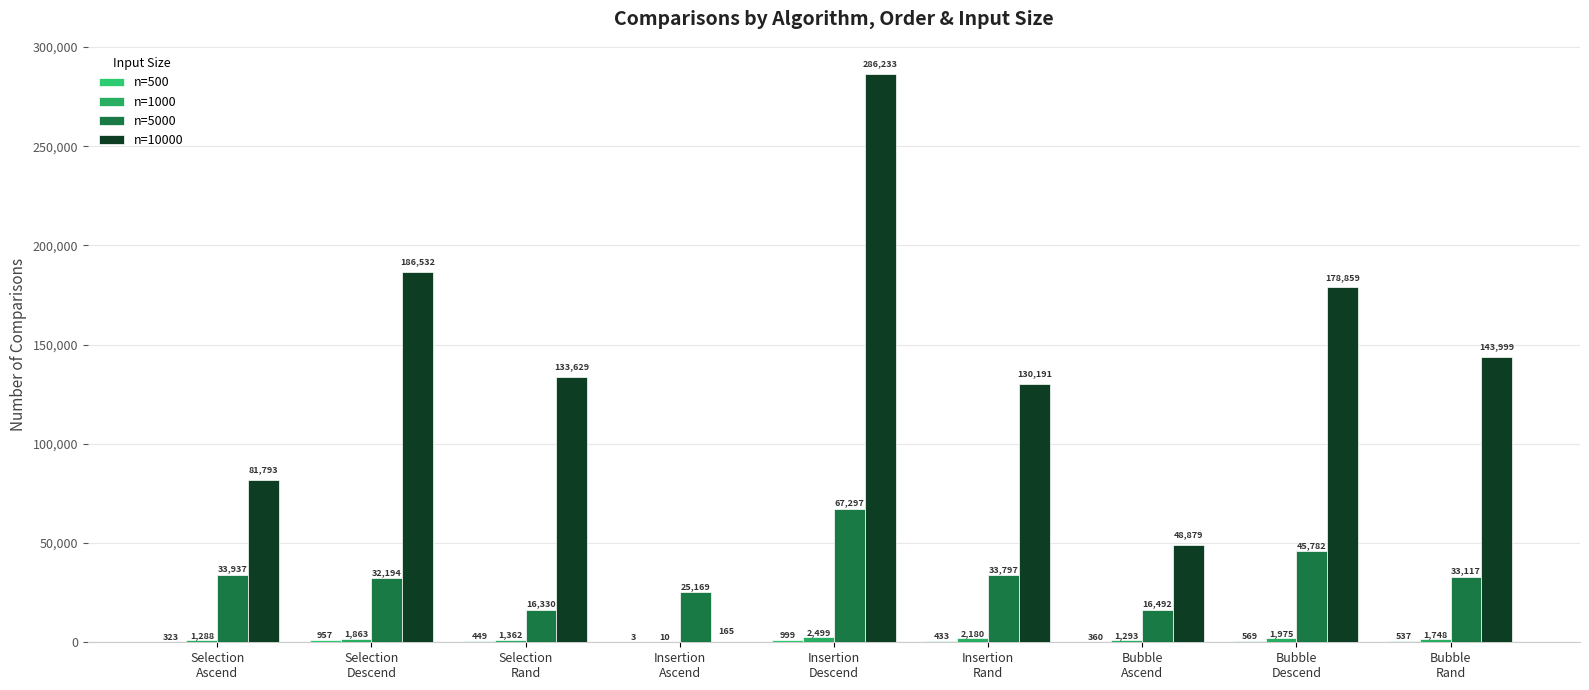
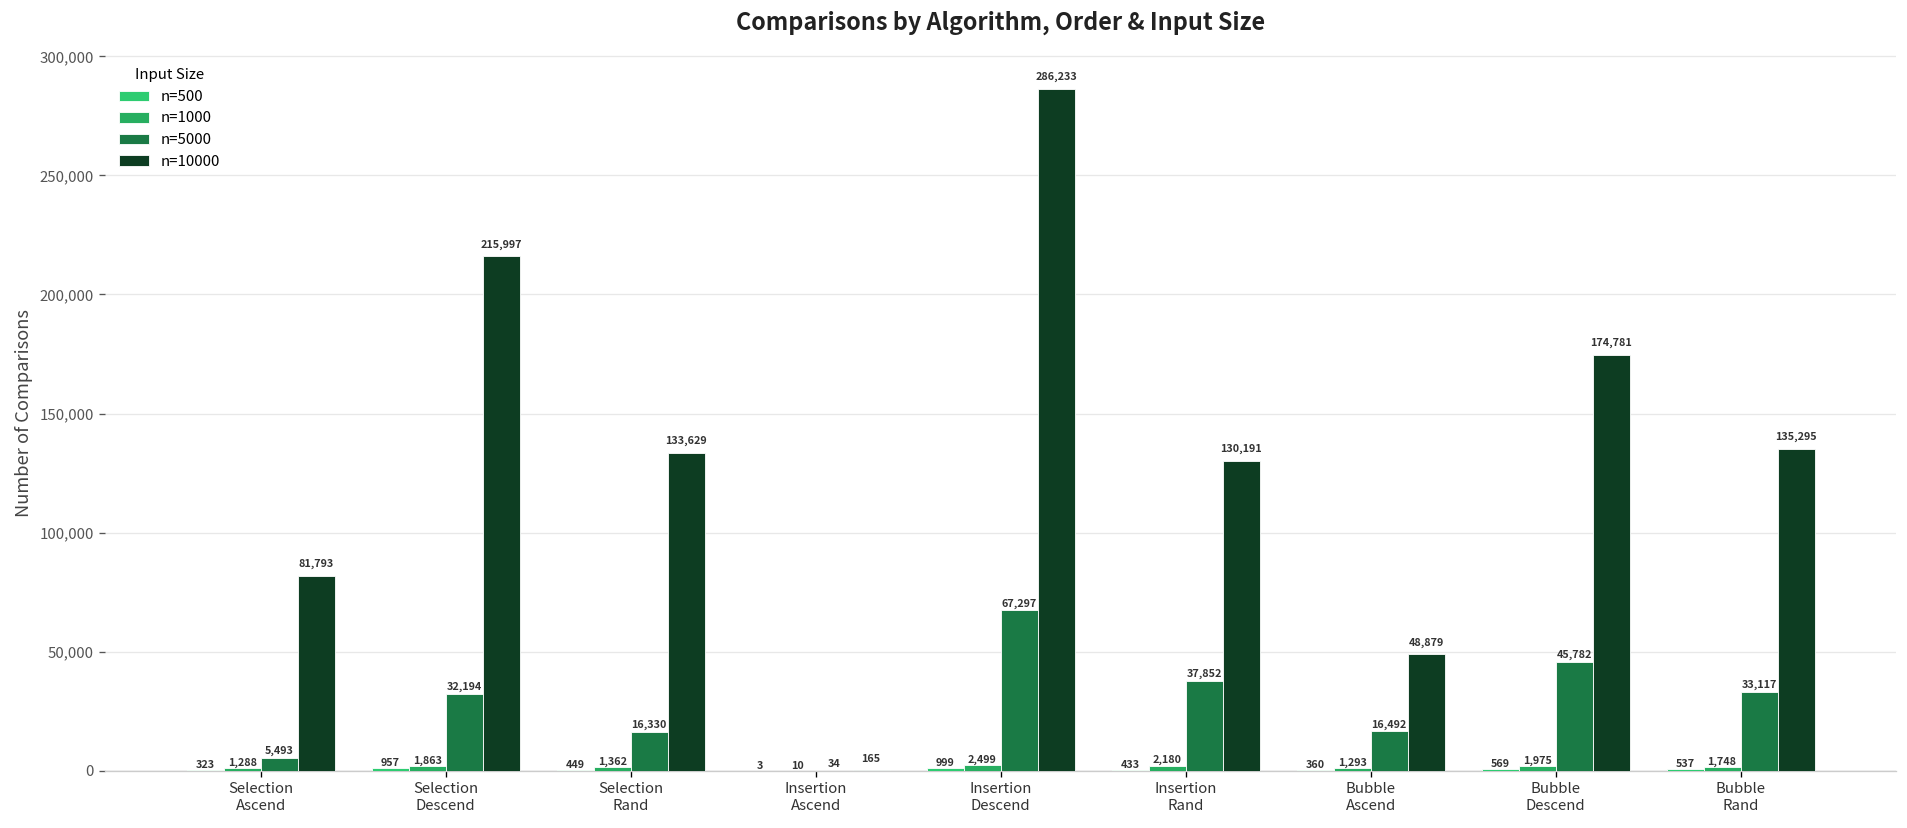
  {
    "n=5000": {
-     "Selection Ascend": "33,937",
+     "Selection Ascend": "5,493",
      "Selection Descend": "32,194",
      "Selection Rand": "16,330",
-     "Insertion Ascend": "25,169",
+     "Insertion Ascend": "34",
      "Insertion Descend": "67,297",
-     "Insertion Rand": "33,797",
+     "Insertion Rand": "37,852",
      "Bubble Ascend": "16,492",
      "Bubble Descend": "45,782",
      "Bubble Rand": "33,117"
    },
    "n=10000": {
      "Selection Ascend": "81,793",
-     "Selection Descend": "186,532",
+     "Selection Descend": "215,997",
      "Selection Rand": "133,629",
      "Insertion Ascend": "165",
      "Insertion Descend": "286,233",
      "Insertion Rand": "130,191",
      "Bubble Ascend": "48,879",
-     "Bubble Descend": "178,859",
-     "Bubble Rand": "143,999"
+     "Bubble Descend": "174,781",
+     "Bubble Rand": "135,295"
    }
  }
